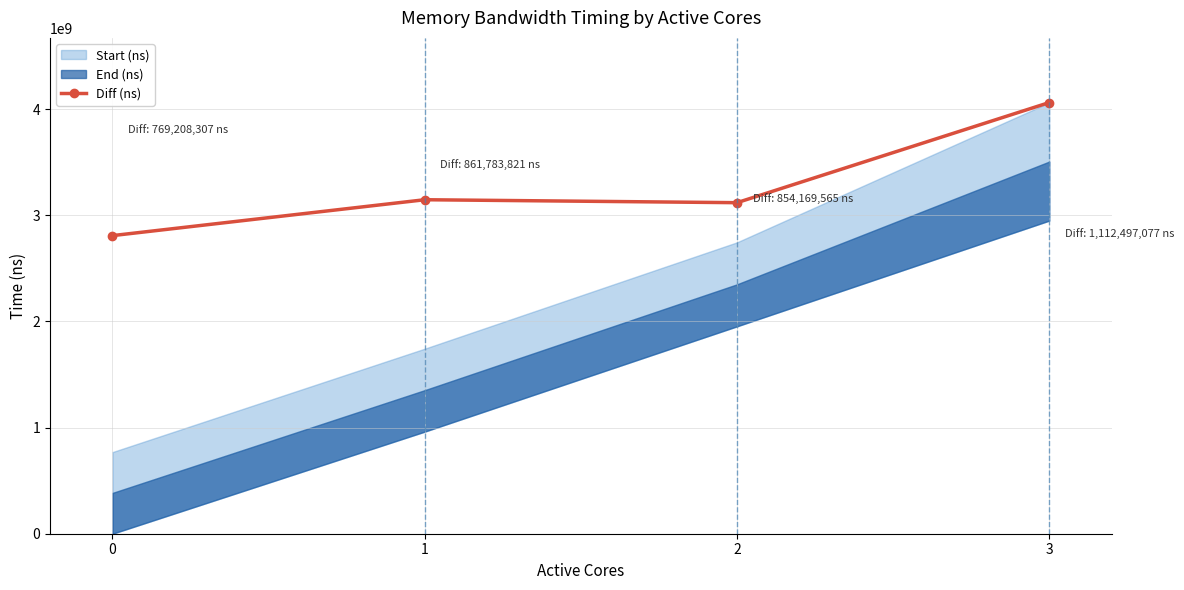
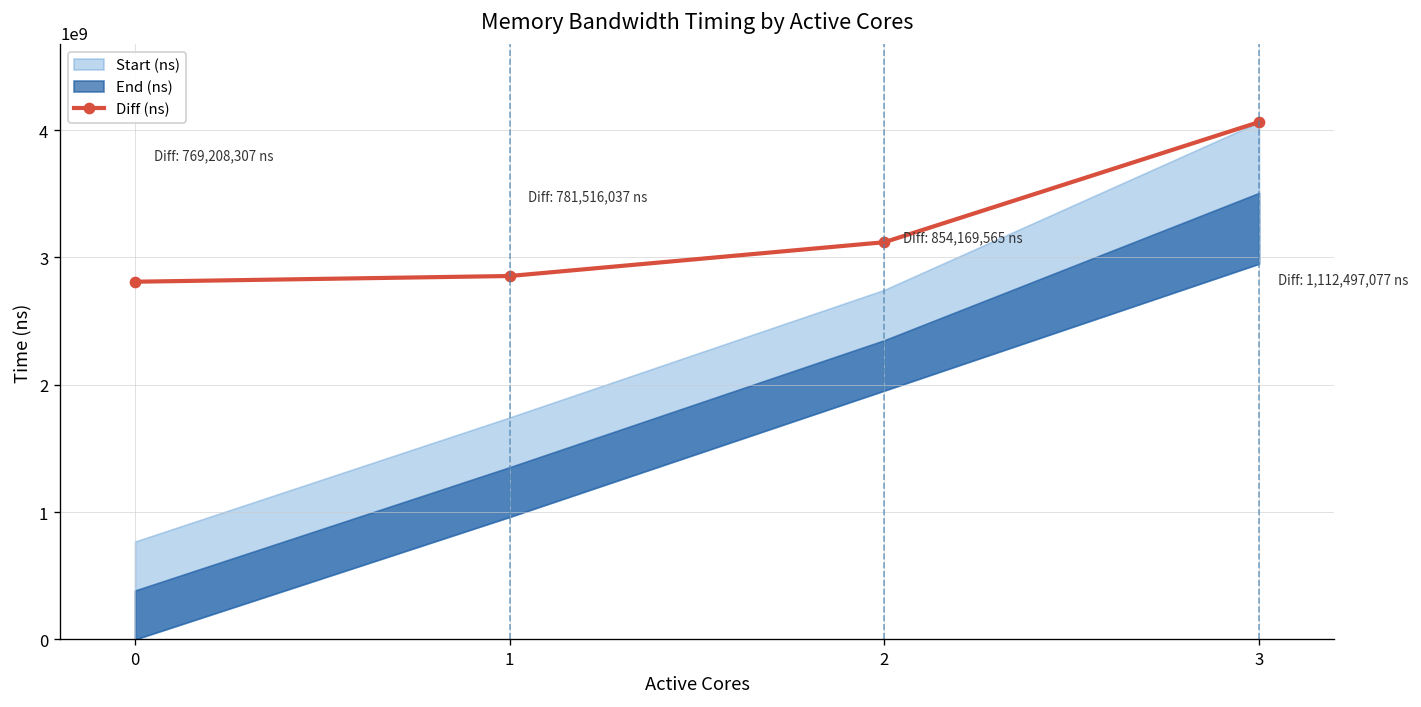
  {
    "Start (ns)": {
      "0": "770000000"
    },
    "Diff (ns)": {
-     "1": "861,783,821"
+     "1": "781,516,037"
    },
    "End (ns)": {
      "0": "380000000"
    }
  }
